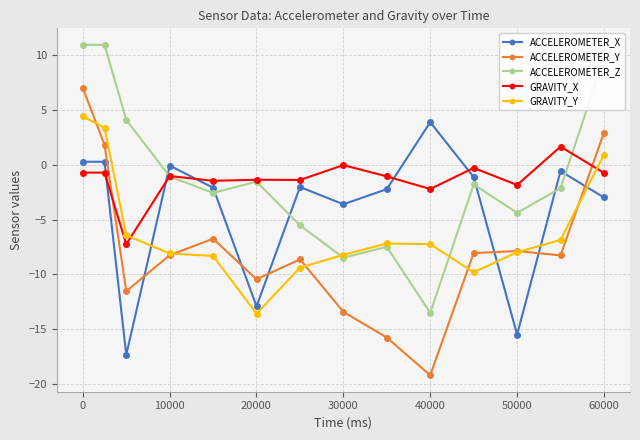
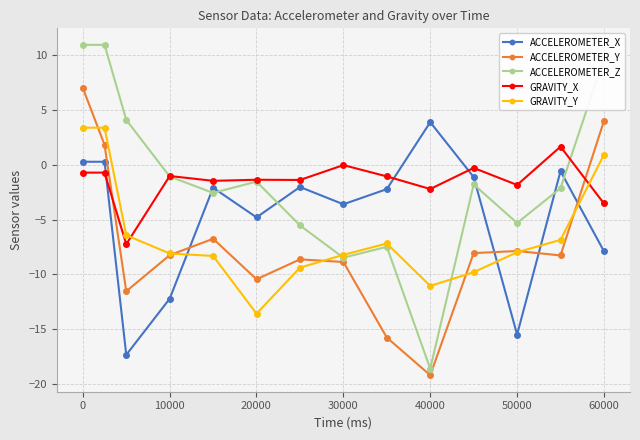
  {
    "ACCELEROMETER_X": {
      "0": 0.3,
-     "10000": -0.1,
-     "20000": -12.9,
+     "10000": -12.2,
+     "20000": -4.8,
      "30000": -3.6,
      "40000": 3.9,
      "50000": -15.5,
-     "60000": -3.0
+     "60000": -7.9
    },
    "ACCELEROMETER_Y": {
      "0": 7.0,
      "20000": -10.4,
-     "30000": -13.4,
+     "30000": -8.9,
      "40000": -19.2,
-     "60000": 2.9
+     "60000": 4.0
    },
    "ACCELEROMETER_Z": {
      "0": 10.9,
      "30000": -8.5,
-     "40000": -13.5,
-     "50000": -4.4
+     "40000": -18.6,
+     "50000": -5.3
    },
    "GRAVITY_X": {
      "0": -0.7,
      "30000": 0.0,
      "40000": -2.2,
      "50000": -1.8,
-     "60000": -0.7
+     "60000": -3.5
    },
    "GRAVITY_Y": {
-     "0": 4.4,
+     "0": 3.4,
      "20000": -13.6,
      "30000": -8.2,
-     "40000": -7.2,
+     "40000": -11.0,
      "60000": 0.9
    }
  }
